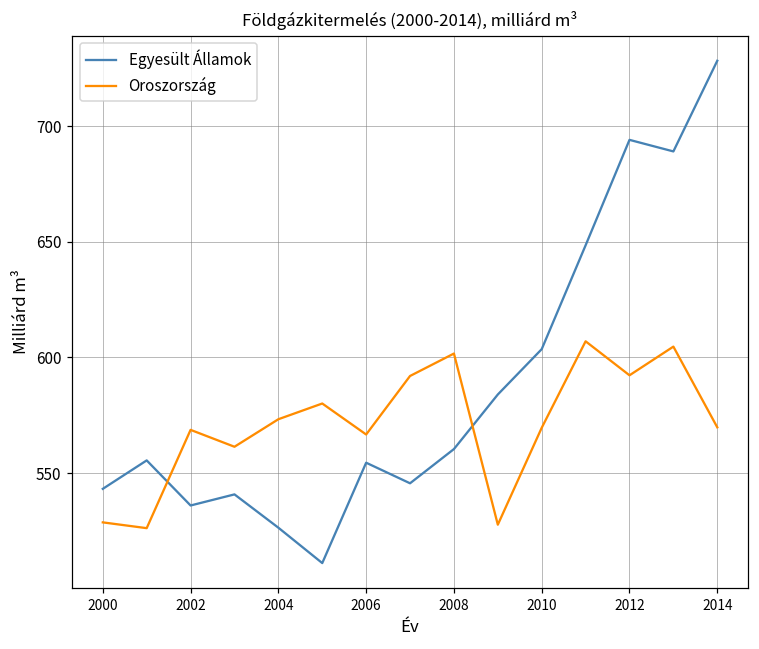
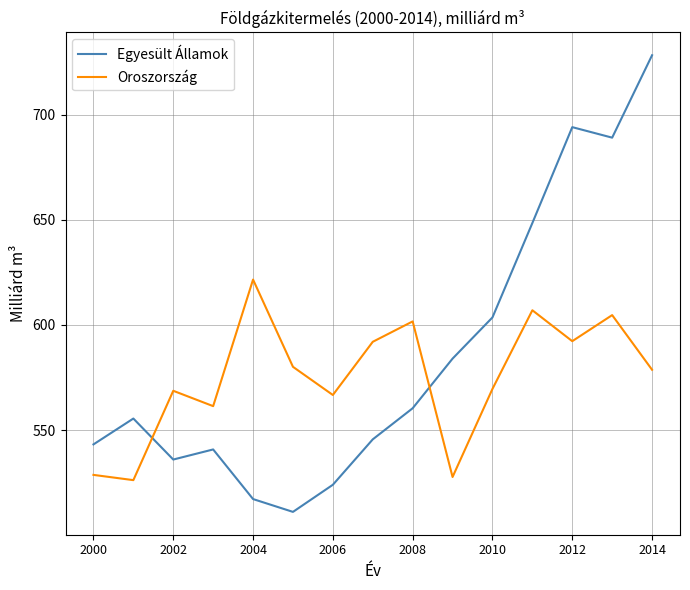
  {
    "Egyesült Államok": {
      "2000": 543,
      "2002": 536,
-     "2004": 526,
-     "2006": 555,
+     "2004": 517,
+     "2006": 524,
      "2008": 560,
      "2010": 604,
      "2012": 694,
      "2014": 728
    },
    "Oroszország": {
      "2000": 529,
      "2002": 569,
-     "2004": 573,
+     "2004": 622,
      "2006": 567,
      "2008": 602,
      "2010": 570,
      "2012": 592,
-     "2014": 570
+     "2014": 579
    }
  }
